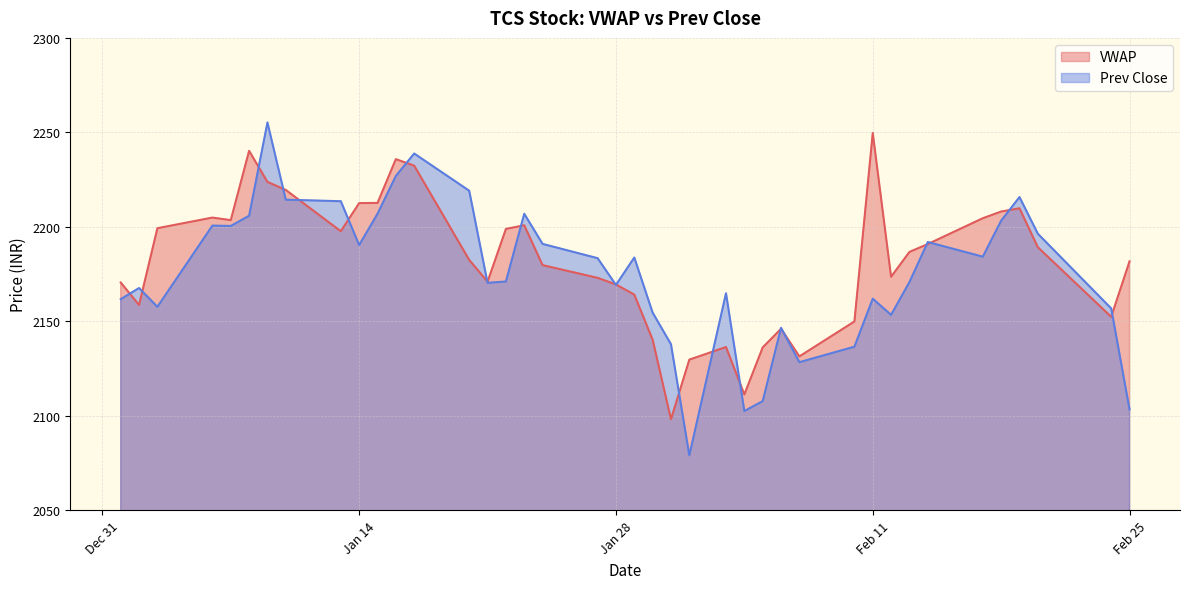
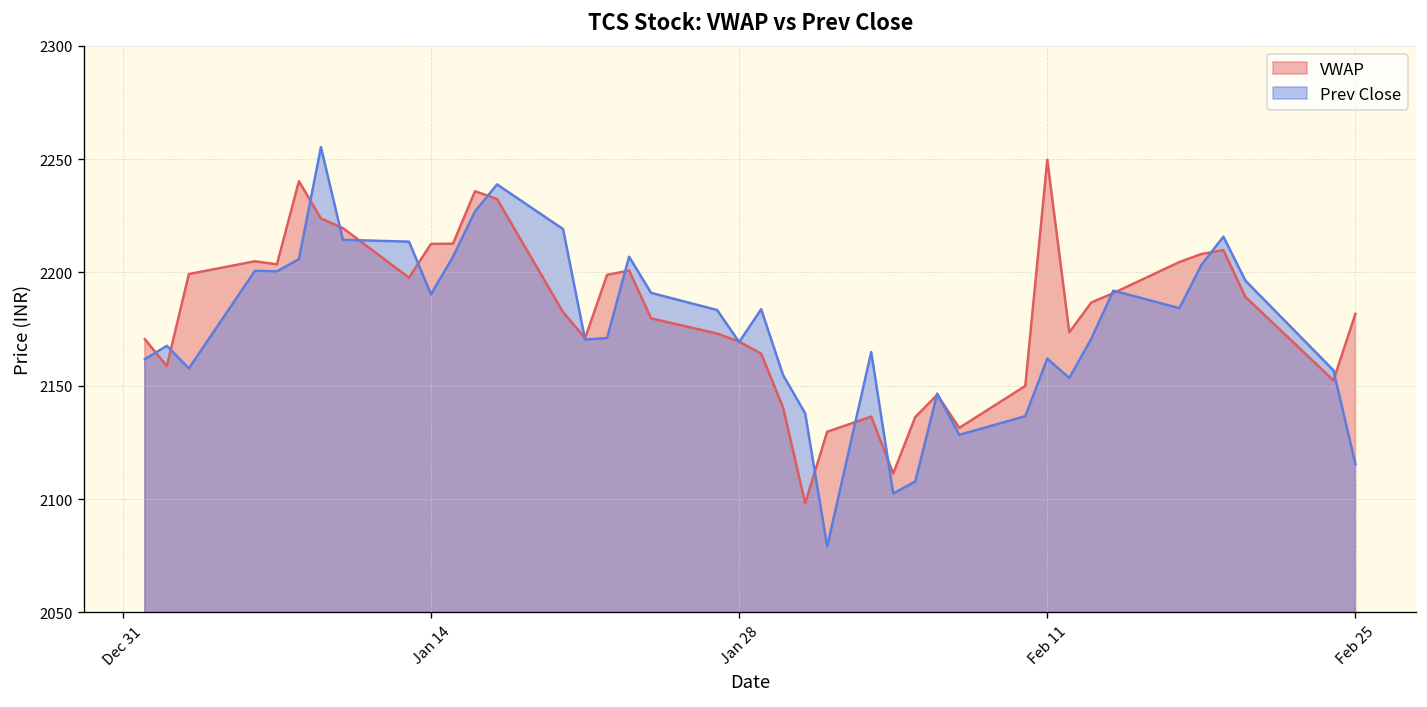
  {
    "VWAP": {
      "Jan 14": 2213,
      "Feb 11": 2250,
      "Feb 25": 2182
    },
    "Prev Close": {
      "Jan 14": 2190,
      "Feb 11": 2162,
-     "Feb 25": 2103
+     "Feb 25": 2115
    }
  }
